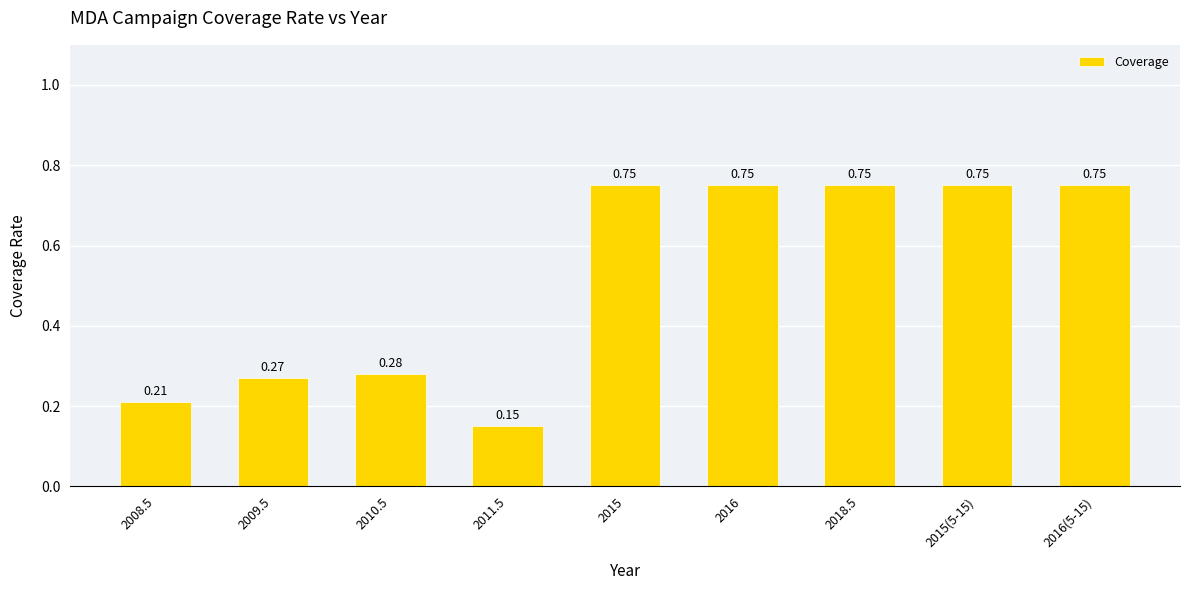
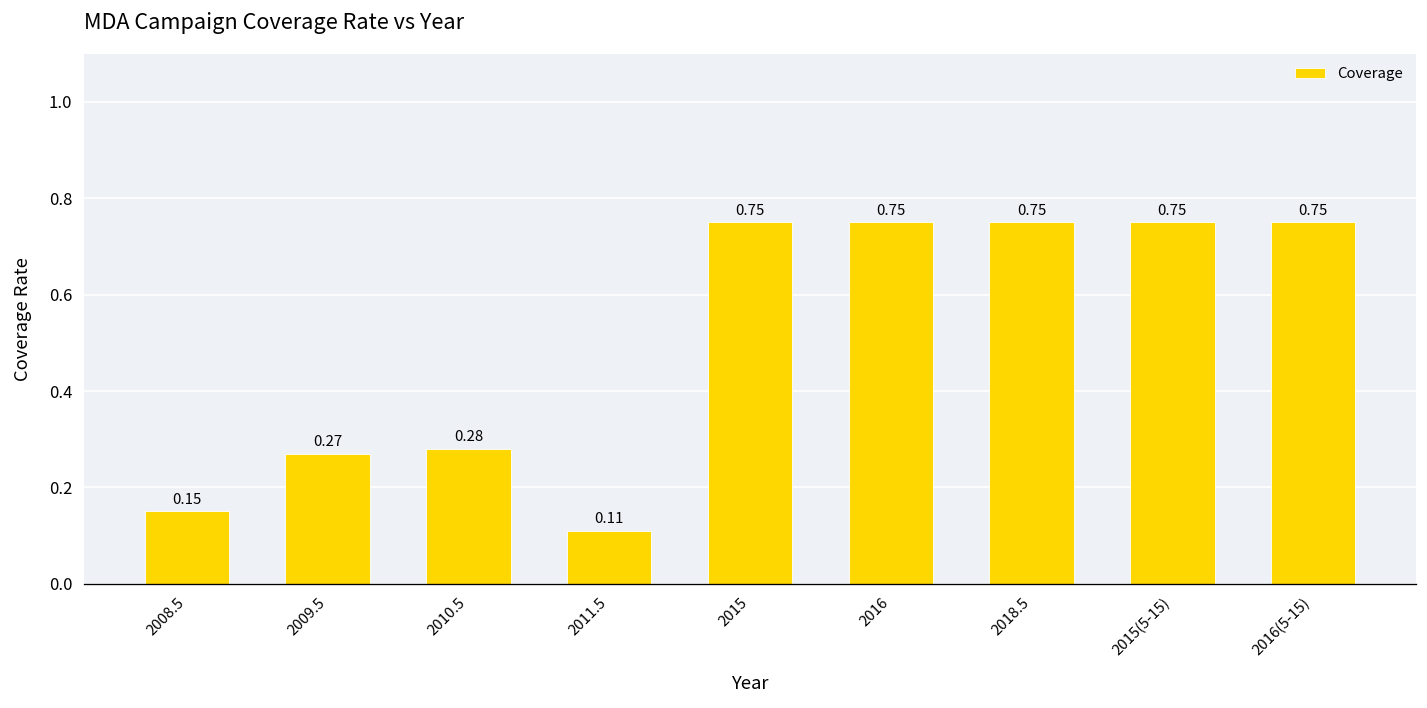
  {
-   "2008.5": 0.21,
+   "2008.5": 0.15,
    "2009.5": 0.27,
    "2010.5": 0.28,
-   "2011.5": 0.15,
+   "2011.5": 0.11,
    "2015": 0.75,
    "2016": 0.75,
    "2018.5": 0.75,
    "2015(5-15)": 0.75,
    "2016(5-15)": 0.75
  }
